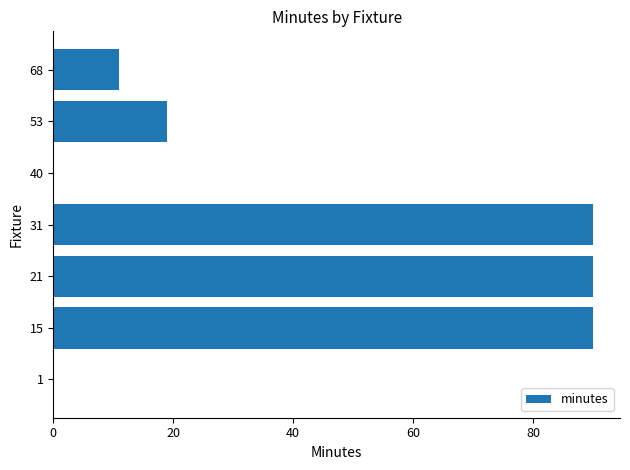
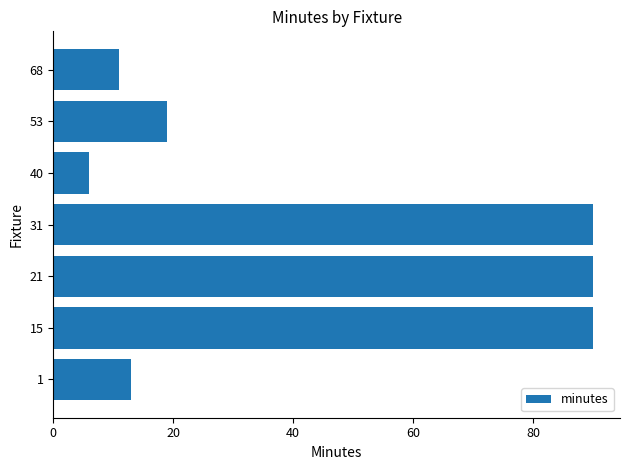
  {
    "68": 11,
    "53": 19,
-   "40": 0,
+   "40": 6,
    "31": 90,
    "21": 90,
    "15": 90,
-   "1": 0
+   "1": 13
  }
